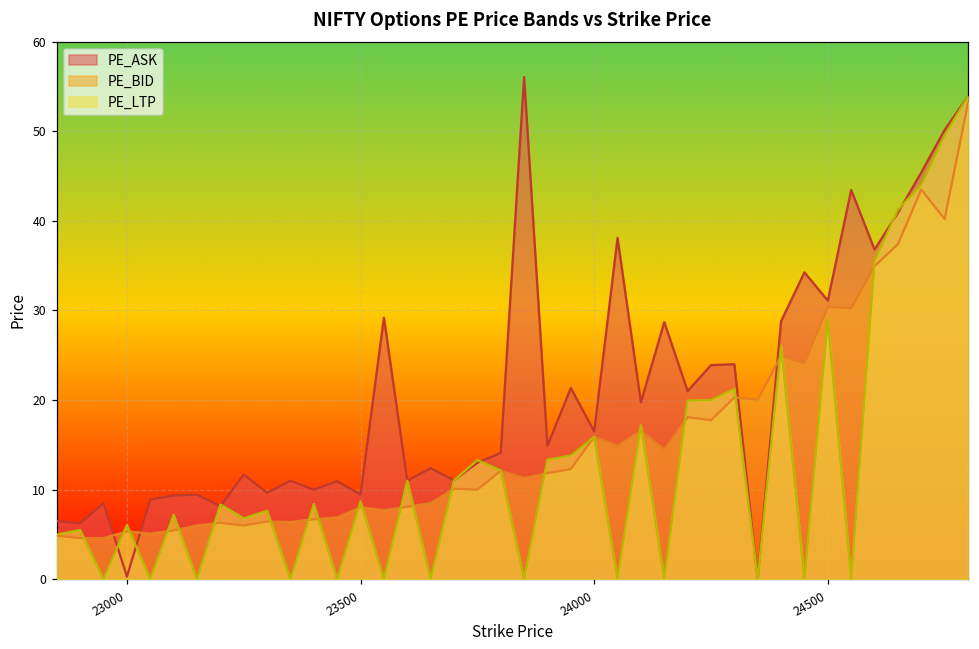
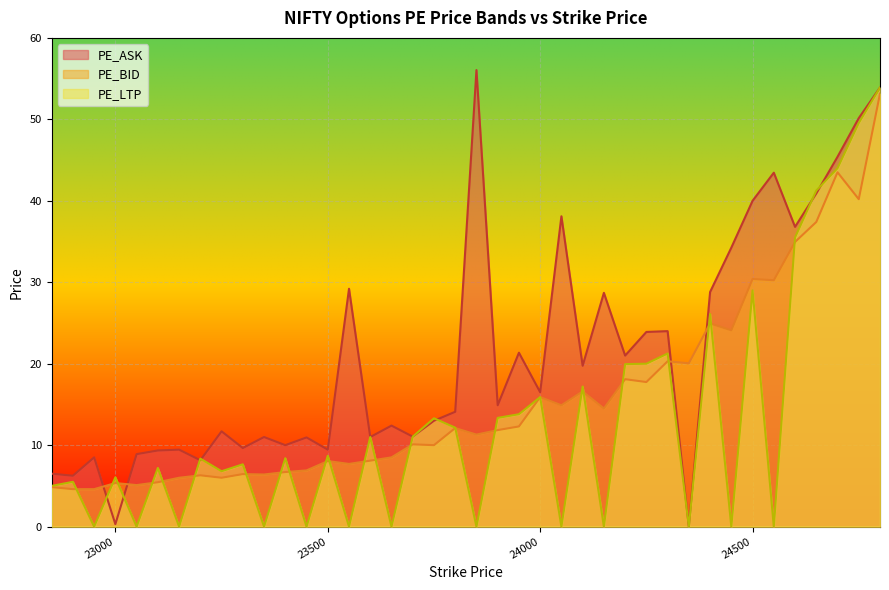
  {
    "PE_ASK": {
      "23000": 0,
      "23500": 9,
      "24000": 17,
-     "24500": 31
+     "24500": 40
    }
  }
